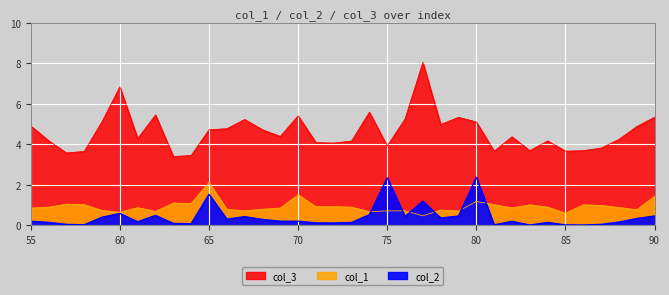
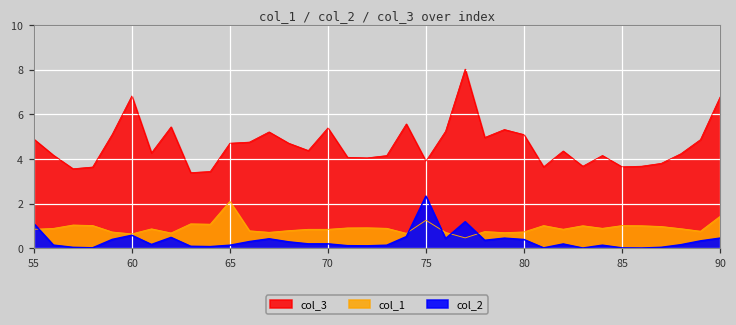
  {
    "col_3": {
      "55": 4.9,
      "60": 6.8,
      "65": 4.7,
      "70": 5.4,
      "75": 3.9,
      "80": 5.1,
      "85": 3.7,
-     "90": 5.3
+     "90": 6.8
    },
    "col_1": {
      "55": 0.8,
      "65": 2.1,
-     "70": 1.5,
-     "75": 0.7,
-     "80": 1.2,
-     "85": 0.6,
+     "70": 0.8,
+     "75": 1.2,
+     "80": 0.7,
+     "85": 1.0,
      "90": 1.4
    },
    "col_2": {
-     "55": 0.2,
-     "65": 1.5,
+     "55": 1.1,
+     "65": 0.1,
      "70": 0.2,
      "75": 2.3,
-     "80": 2.4,
+     "80": 0.4,
      "85": 0.0,
      "90": 0.4
    }
  }
